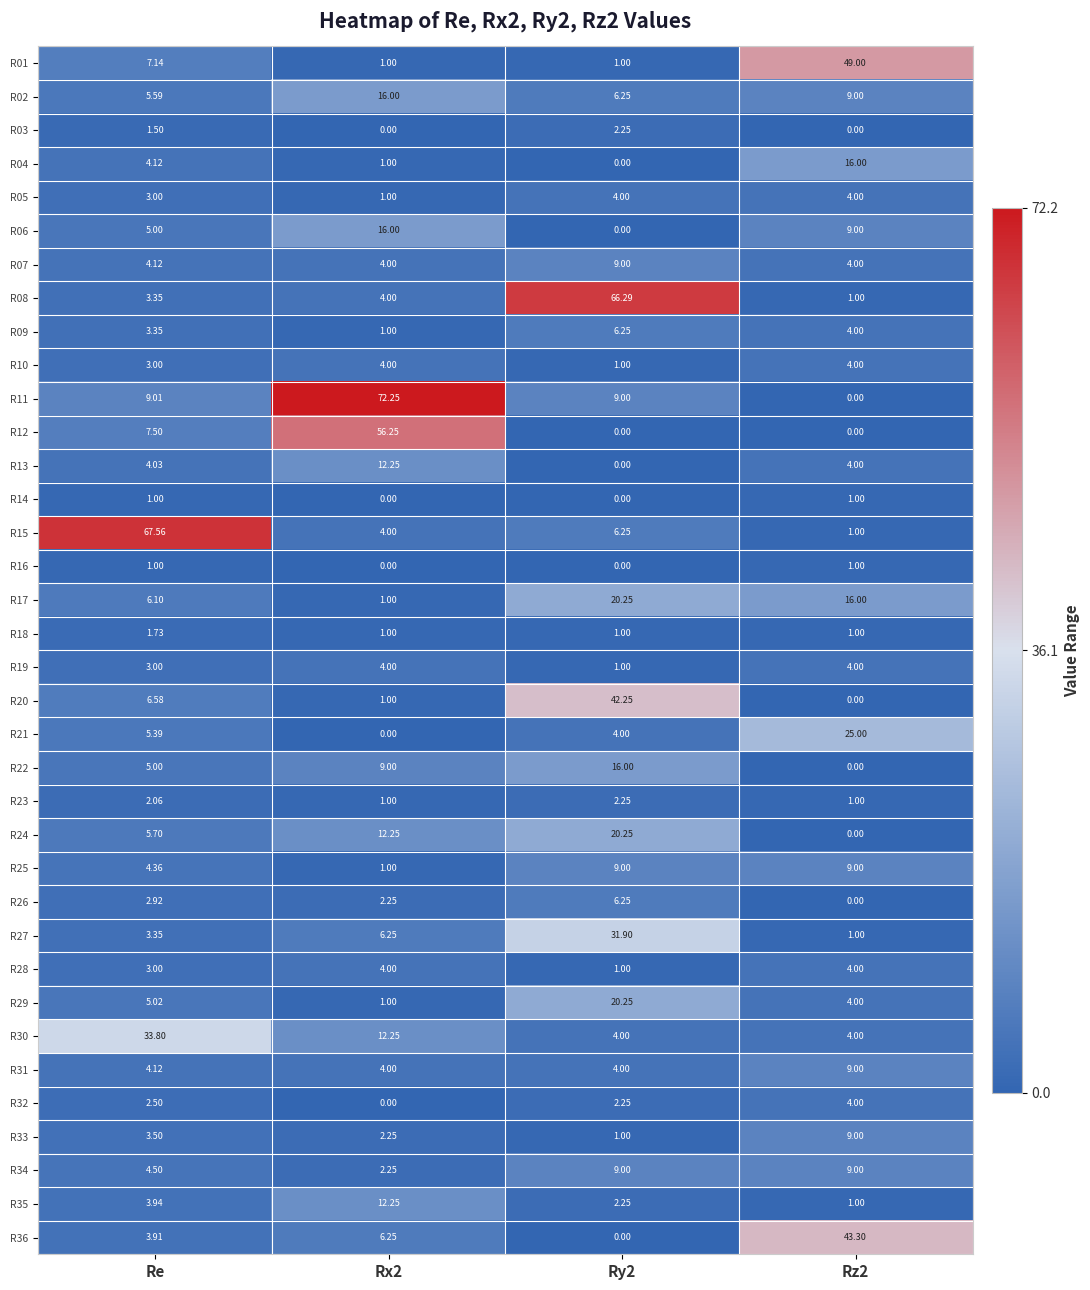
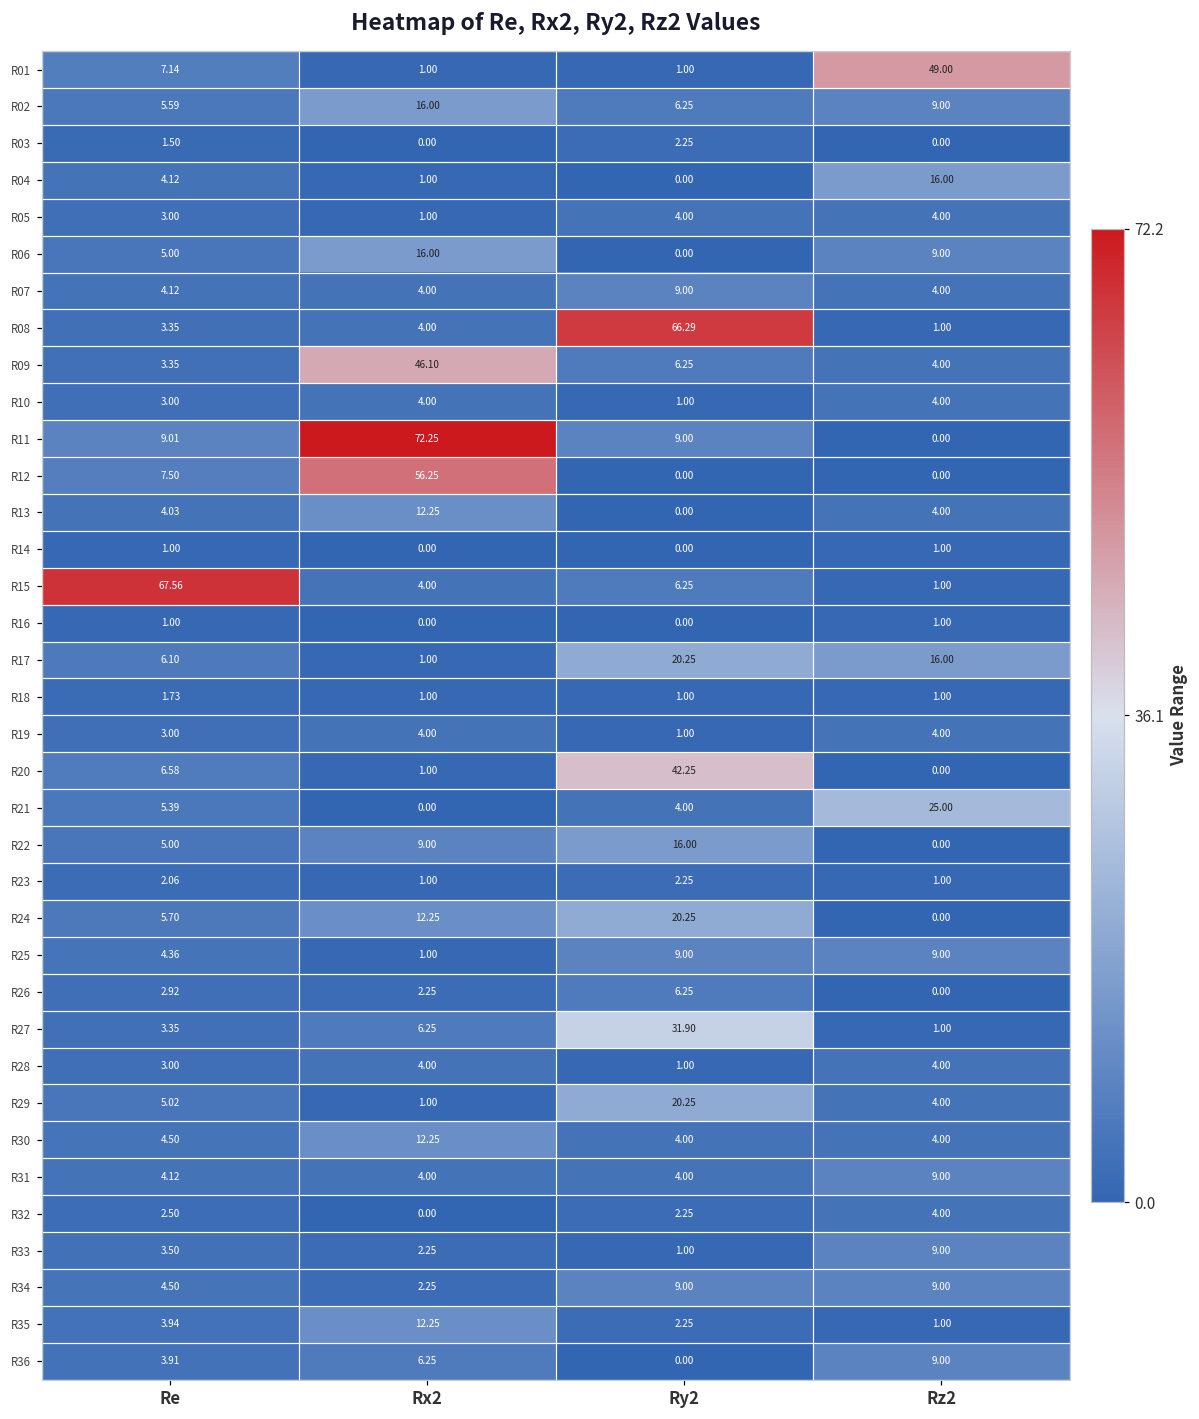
  {
    "R01": {
      "Re": 7.14,
      "Rx2": 1.00,
      "Ry2": 1.00,
      "Rz2": 49.00
    },
    "R02": {
      "Re": 5.59,
      "Rx2": 16.00,
      "Ry2": 6.25,
      "Rz2": 9.00
    },
    "R03": {
      "Re": 1.50,
      "Rx2": 0.00,
      "Ry2": 2.25,
      "Rz2": 0.00
    },
    "R04": {
      "Re": 4.12,
      "Rx2": 1.00,
      "Ry2": 0.00,
      "Rz2": 16.00
    },
    "R05": {
      "Re": 3.00,
      "Rx2": 1.00,
      "Ry2": 4.00,
      "Rz2": 4.00
    },
    "R06": {
      "Re": 5.00,
      "Rx2": 16.00,
      "Ry2": 0.00,
      "Rz2": 9.00
    },
    "R07": {
      "Re": 4.12,
      "Rx2": 4.00,
      "Ry2": 9.00,
      "Rz2": 4.00
    },
    "R08": {
      "Re": 3.35,
      "Rx2": 4.00,
      "Ry2": 66.29,
      "Rz2": 1.00
    },
    "R09": {
      "Re": 3.35,
-     "Rx2": 1.00,
+     "Rx2": 46.10,
      "Ry2": 6.25,
      "Rz2": 4.00
    },
    "R10": {
      "Re": 3.00,
      "Rx2": 4.00,
      "Ry2": 1.00,
      "Rz2": 4.00
    },
    "R11": {
      "Re": 9.01,
      "Rx2": 72.25,
      "Ry2": 9.00,
      "Rz2": 0.00
    },
    "R12": {
      "Re": 7.50,
      "Rx2": 56.25,
      "Ry2": 0.00,
      "Rz2": 0.00
    },
    "R13": {
      "Re": 4.03,
      "Rx2": 12.25,
      "Ry2": 0.00,
      "Rz2": 4.00
    },
    "R14": {
      "Re": 1.00,
      "Rx2": 0.00,
      "Ry2": 0.00,
      "Rz2": 1.00
    },
    "R15": {
      "Re": 67.56,
      "Rx2": 4.00,
      "Ry2": 6.25,
      "Rz2": 1.00
    },
    "R16": {
      "Re": 1.00,
      "Rx2": 0.00,
      "Ry2": 0.00,
      "Rz2": 1.00
    },
    "R17": {
      "Re": 6.10,
      "Rx2": 1.00,
      "Ry2": 20.25,
      "Rz2": 16.00
    },
    "R18": {
      "Re": 1.73,
      "Rx2": 1.00,
      "Ry2": 1.00,
      "Rz2": 1.00
    },
    "R19": {
      "Re": 3.00,
      "Rx2": 4.00,
      "Ry2": 1.00,
      "Rz2": 4.00
    },
    "R20": {
      "Re": 6.58,
      "Rx2": 1.00,
      "Ry2": 42.25,
      "Rz2": 0.00
    },
    "R21": {
      "Re": 5.39,
      "Rx2": 0.00,
      "Ry2": 4.00,
      "Rz2": 25.00
    },
    "R22": {
      "Re": 5.00,
      "Rx2": 9.00,
      "Ry2": 16.00,
      "Rz2": 0.00
    },
    "R23": {
      "Re": 2.06,
      "Rx2": 1.00,
      "Ry2": 2.25,
      "Rz2": 1.00
    },
    "R24": {
      "Re": 5.70,
      "Rx2": 12.25,
      "Ry2": 20.25,
      "Rz2": 0.00
    },
    "R25": {
      "Re": 4.36,
      "Rx2": 1.00,
      "Ry2": 9.00,
      "Rz2": 9.00
    },
    "R26": {
      "Re": 2.92,
      "Rx2": 2.25,
      "Ry2": 6.25,
      "Rz2": 0.00
    },
    "R27": {
      "Re": 3.35,
      "Rx2": 6.25,
      "Ry2": 31.90,
      "Rz2": 1.00
    },
    "R28": {
      "Re": 3.00,
      "Rx2": 4.00,
      "Ry2": 1.00,
      "Rz2": 4.00
    },
    "R29": {
      "Re": 5.02,
      "Rx2": 1.00,
      "Ry2": 20.25,
      "Rz2": 4.00
    },
    "R30": {
-     "Re": 33.80,
+     "Re": 4.50,
      "Rx2": 12.25,
      "Ry2": 4.00,
      "Rz2": 4.00
    },
    "R31": {
      "Re": 4.12,
      "Rx2": 4.00,
      "Ry2": 4.00,
      "Rz2": 9.00
    },
    "R32": {
      "Re": 2.50,
      "Rx2": 0.00,
      "Ry2": 2.25,
      "Rz2": 4.00
    },
    "R33": {
      "Re": 3.50,
      "Rx2": 2.25,
      "Ry2": 1.00,
      "Rz2": 9.00
    },
    "R34": {
      "Re": 4.50,
      "Rx2": 2.25,
      "Ry2": 9.00,
      "Rz2": 9.00
    },
    "R35": {
      "Re": 3.94,
      "Rx2": 12.25,
      "Ry2": 2.25,
      "Rz2": 1.00
    },
    "R36": {
      "Re": 3.91,
      "Rx2": 6.25,
      "Ry2": 0.00,
-     "Rz2": 43.30
+     "Rz2": 9.00
    }
  }
